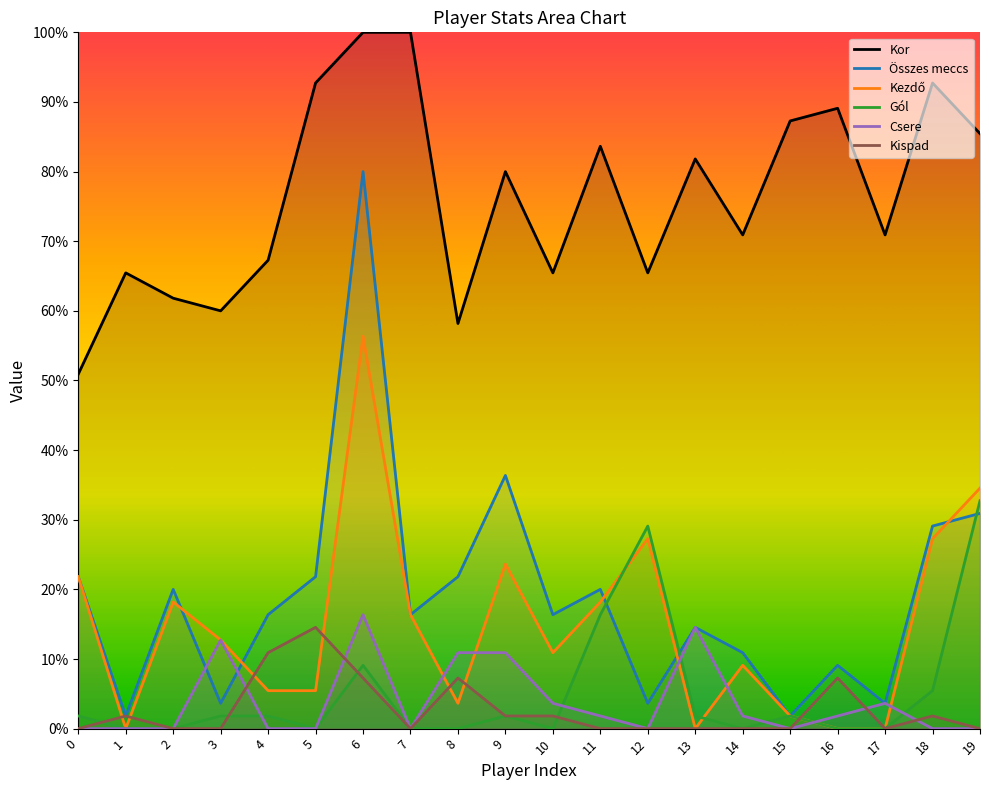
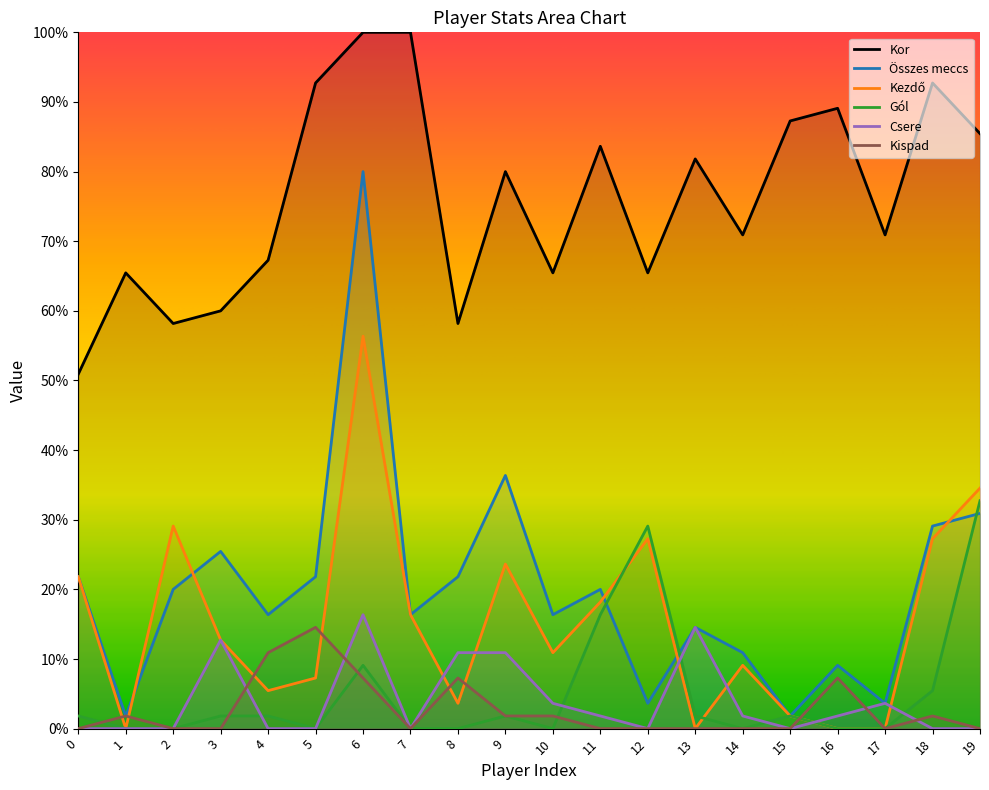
  {
    "Kor": {
      "0": "51%",
      "1": "65%",
-     "2": "62%",
+     "2": "58%",
      "3": "60%",
      "4": "67%",
      "5": "93%",
      "6": "100%",
      "7": "100%",
      "8": "58%",
      "9": "80%",
      "10": "65%",
      "11": "84%",
      "12": "65%",
      "13": "82%",
      "14": "71%",
      "15": "87%",
      "16": "89%",
      "17": "71%",
      "19": "85%"
    },
    "Összes meccs": {
      "2": "20%",
-     "3": "4%",
+     "3": "25%",
      "4": "16%",
      "5": "22%",
      "6": "80%",
      "8": "22%",
      "9": "36%",
      "10": "16%",
      "11": "20%",
      "12": "4%",
      "14": "11%",
      "16": "9%",
      "18": "29%",
      "19": "31%"
    },
    "Kezdő": {
-     "2": "18%",
+     "2": "29%",
      "4": "5%",
-     "5": "5%",
+     "5": "7%",
      "6": "56%",
      "8": "4%",
      "9": "24%",
      "10": "11%",
      "11": "18%",
      "12": "27%",
      "14": "9%",
      "18": "27%",
      "19": "35%"
    },
    "Gól": {
      "0": "2%",
      "3": "2%",
      "4": "2%",
      "6": "9%",
      "8": "0%",
      "10": "0%",
      "11": "16%",
      "12": "29%",
      "13": "2%",
      "18": "5%",
      "19": "33%"
    },
    "Csere": {
      "4": "0%",
      "6": "16%",
      "8": "11%",
      "9": "11%",
      "10": "4%",
      "11": "2%",
      "14": "2%",
      "16": "2%",
      "18": "0%"
    },
    "Kispad": {
      "3": "0%",
      "4": "11%",
      "5": "15%",
      "6": "7%",
      "8": "7%",
      "10": "2%",
      "11": "0%",
      "16": "7%",
      "18": "2%"
    }
  }
